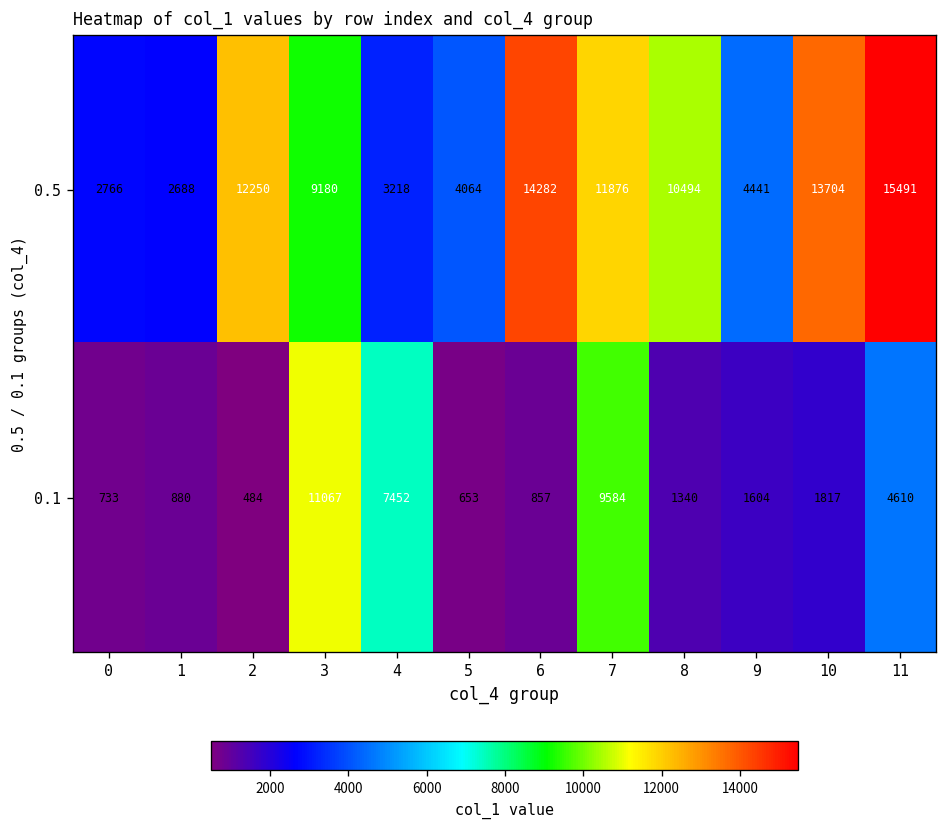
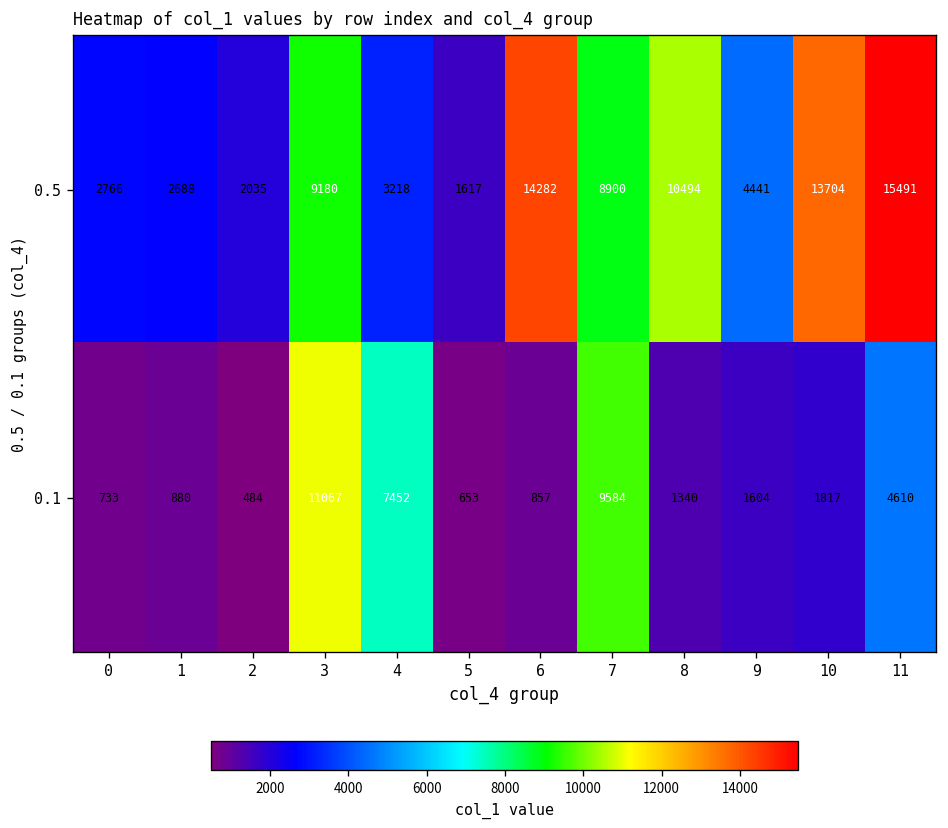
  {
    "0.5": {
      "0": 2766,
      "1": 2688,
-     "2": 12250,
+     "2": 2035,
      "3": 9180,
      "4": 3218,
-     "5": 4064,
+     "5": 1617,
      "6": 14282,
-     "7": 11876,
+     "7": 8900,
      "8": 10494,
      "9": 4441,
      "10": 13704,
      "11": 15491
    },
    "0.1": {
      "0": 733,
      "1": 880,
      "2": 484,
      "3": 11067,
      "4": 7452,
      "5": 653,
      "6": 857,
      "7": 9584,
      "8": 1340,
      "9": 1604,
      "10": 1817,
      "11": 4610
    }
  }
